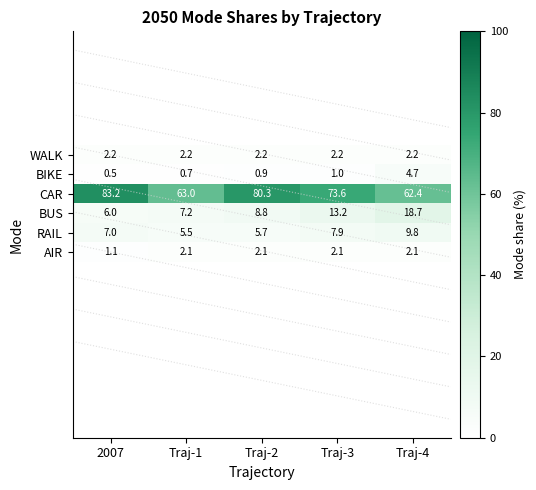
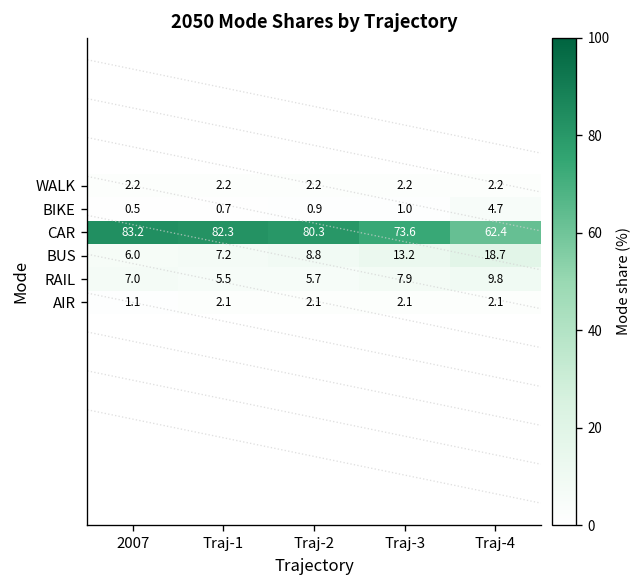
  {
    "WALK": {
      "2007": 2.2,
      "Traj-1": 2.2,
      "Traj-2": 2.2,
      "Traj-3": 2.2,
      "Traj-4": 2.2
    },
    "BIKE": {
      "2007": 0.5,
      "Traj-1": 0.7,
      "Traj-2": 0.9,
      "Traj-3": 1.0,
      "Traj-4": 4.7
    },
    "CAR": {
      "2007": 83.2,
-     "Traj-1": 63.0,
+     "Traj-1": 82.3,
      "Traj-2": 80.3,
      "Traj-3": 73.6,
      "Traj-4": 62.4
    },
    "BUS": {
      "2007": 6.0,
      "Traj-1": 7.2,
      "Traj-2": 8.8,
      "Traj-3": 13.2,
      "Traj-4": 18.7
    },
    "RAIL": {
      "2007": 7.0,
      "Traj-1": 5.5,
      "Traj-2": 5.7,
      "Traj-3": 7.9,
      "Traj-4": 9.8
    },
    "AIR": {
      "2007": 1.1,
      "Traj-1": 2.1,
      "Traj-2": 2.1,
      "Traj-3": 2.1,
      "Traj-4": 2.1
    }
  }
